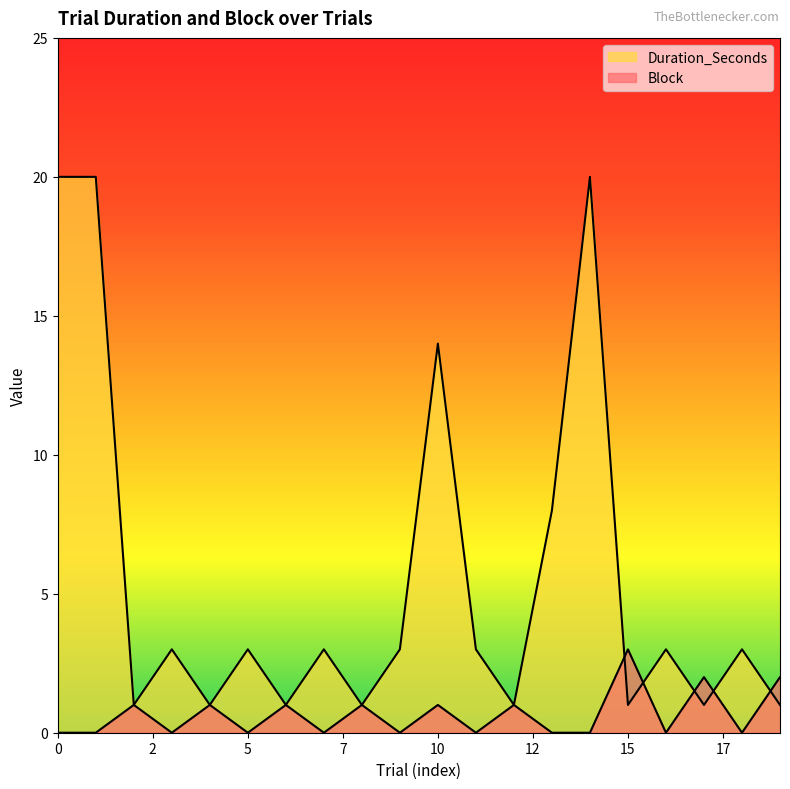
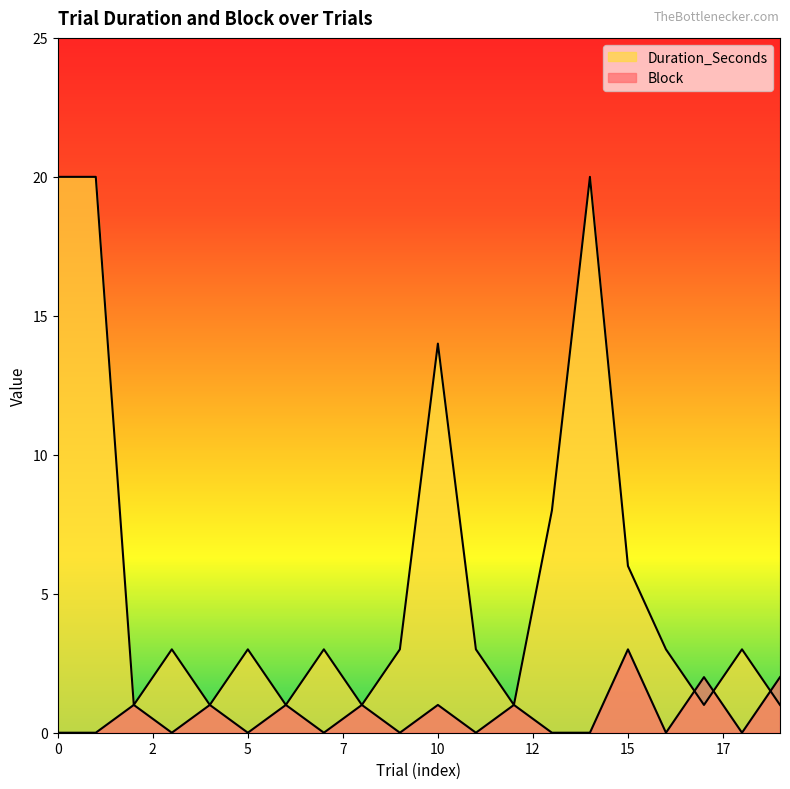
  {
    "Duration_Seconds": {
      "0": 20,
      "5": 3,
      "10": 14,
-     "15": 1
+     "15": 6
    },
    "Block": {
      "0": 0,
      "5": 0,
      "10": 1,
      "15": 3
    }
  }
